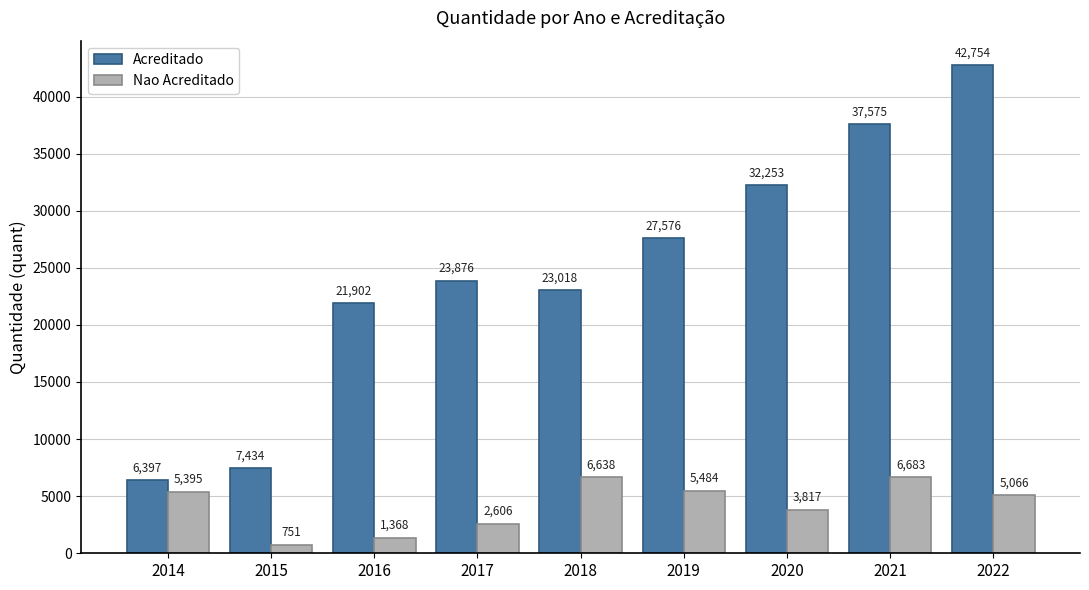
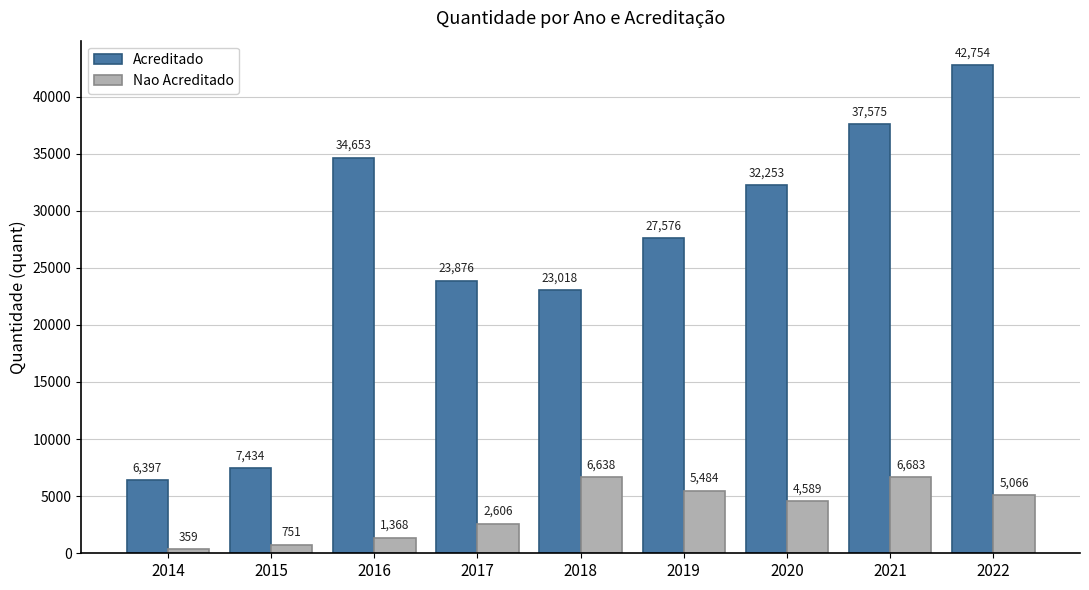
  {
    "Acreditado": {
      "2014": "6,397",
      "2015": "7,434",
-     "2016": "21,902",
+     "2016": "34,653",
      "2017": "23,876",
      "2018": "23,018",
      "2019": "27,576",
      "2020": "32,253",
      "2021": "37,575",
      "2022": "42,754"
    },
    "Nao Acreditado": {
-     "2014": "5,395",
+     "2014": "359",
      "2015": "751",
      "2016": "1,368",
      "2017": "2,606",
      "2018": "6,638",
      "2019": "5,484",
-     "2020": "3,817",
+     "2020": "4,589",
      "2021": "6,683",
      "2022": "5,066"
    }
  }
